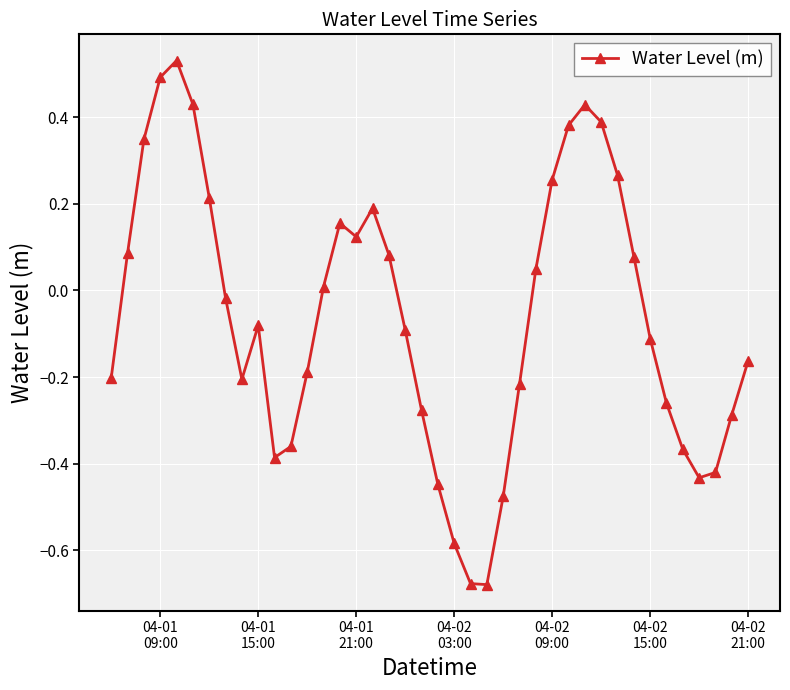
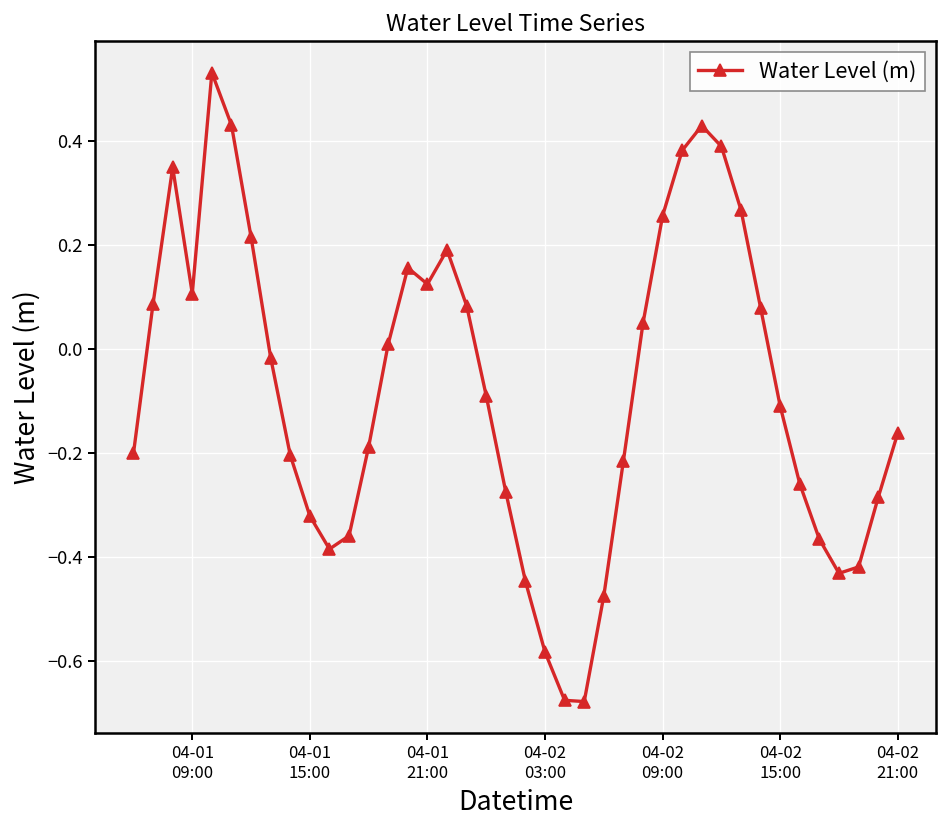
  {
-   "04-01 09:00": 0.49,
-   "04-01 15:00": -0.08,
+   "04-01 09:00": 0.11,
+   "04-01 15:00": -0.32,
    "04-01 21:00": 0.12,
    "04-02 03:00": -0.58,
    "04-02 09:00": 0.26,
    "04-02 15:00": -0.11,
    "04-02 21:00": -0.16
  }
